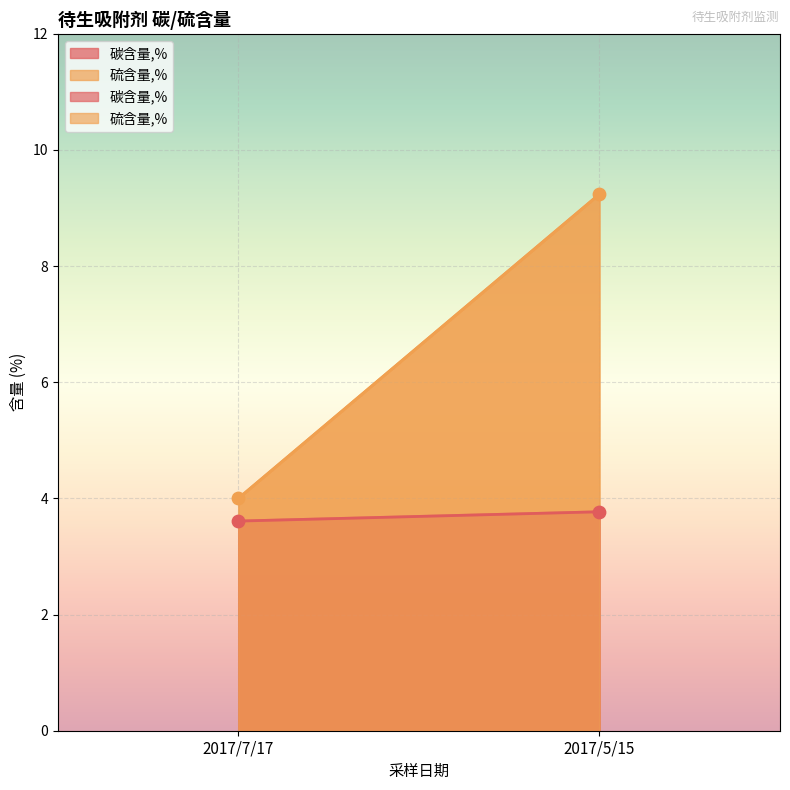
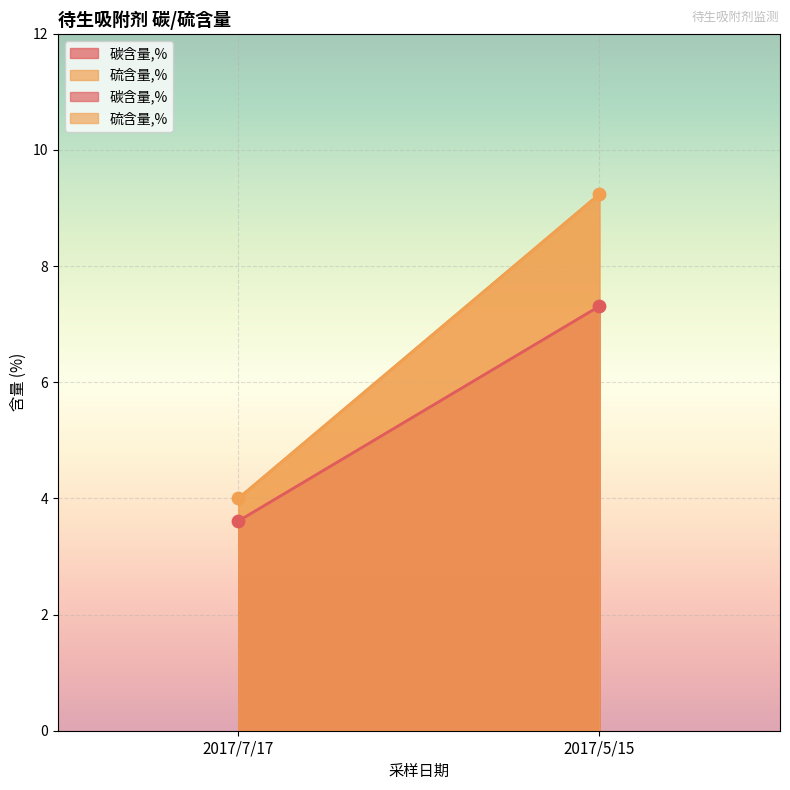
  {
    "碳含量,%": {
      "2017/7/17": 3.6,
-     "2017/5/15": 3.8
+     "2017/5/15": 7.3
    },
    "硫含量,%": {
      "2017/7/17": 4.0,
      "2017/5/15": 9.2
    }
  }
